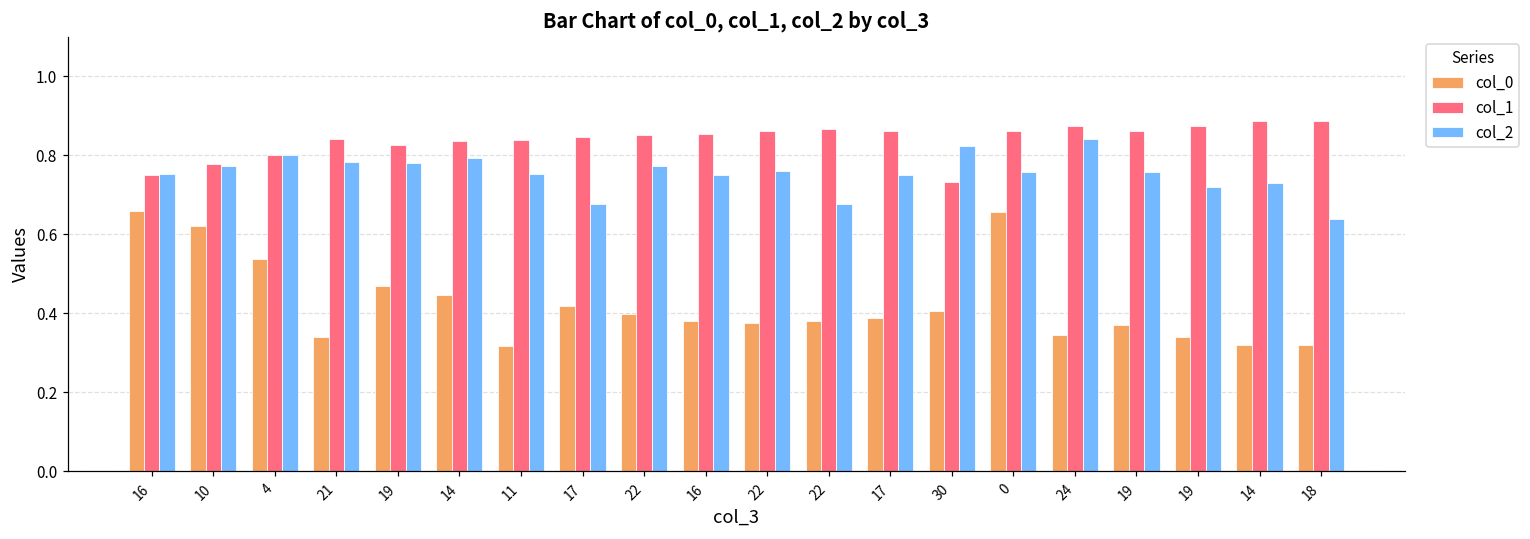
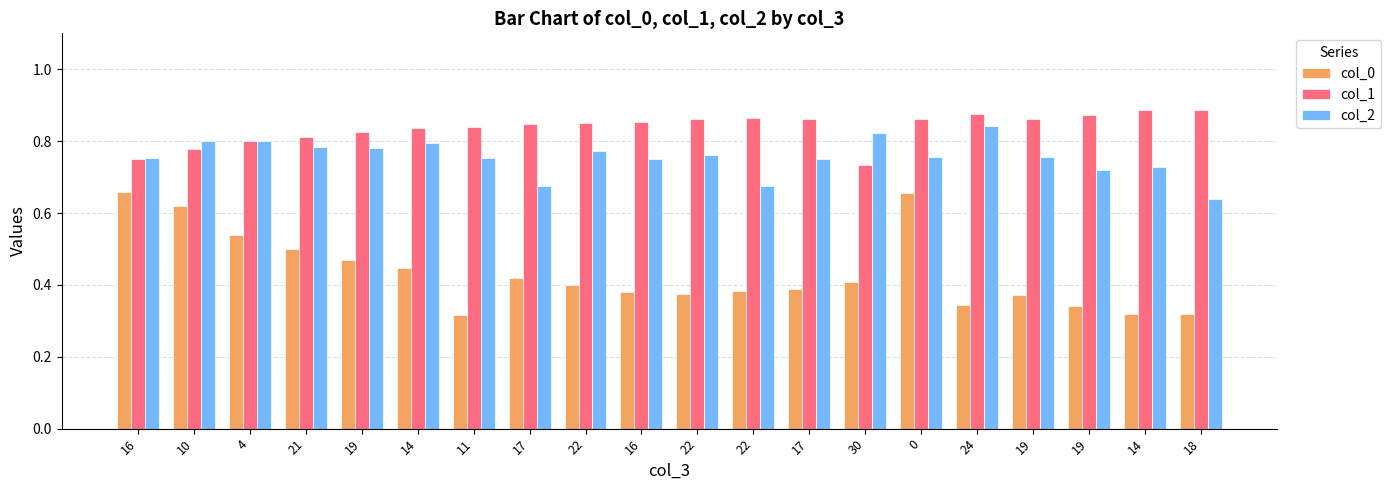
  {
    "col_0": {
      "10": 0.62,
      "4": 0.54,
-     "21": 0.34,
+     "21": 0.50,
      "11": 0.32,
      "30": 0.41,
      "0": 0.66,
      "24": 0.34,
      "18": 0.32
    },
    "col_1": {
      "10": 0.78,
      "4": 0.80,
-     "21": 0.84,
+     "21": 0.81,
      "11": 0.84,
      "30": 0.73,
      "0": 0.86,
      "24": 0.87,
      "18": 0.89
    },
    "col_2": {
-     "10": 0.77,
+     "10": 0.80,
      "4": 0.80,
      "21": 0.78,
      "11": 0.75,
      "30": 0.82,
      "0": 0.76,
      "24": 0.84,
      "18": 0.64
    }
  }
